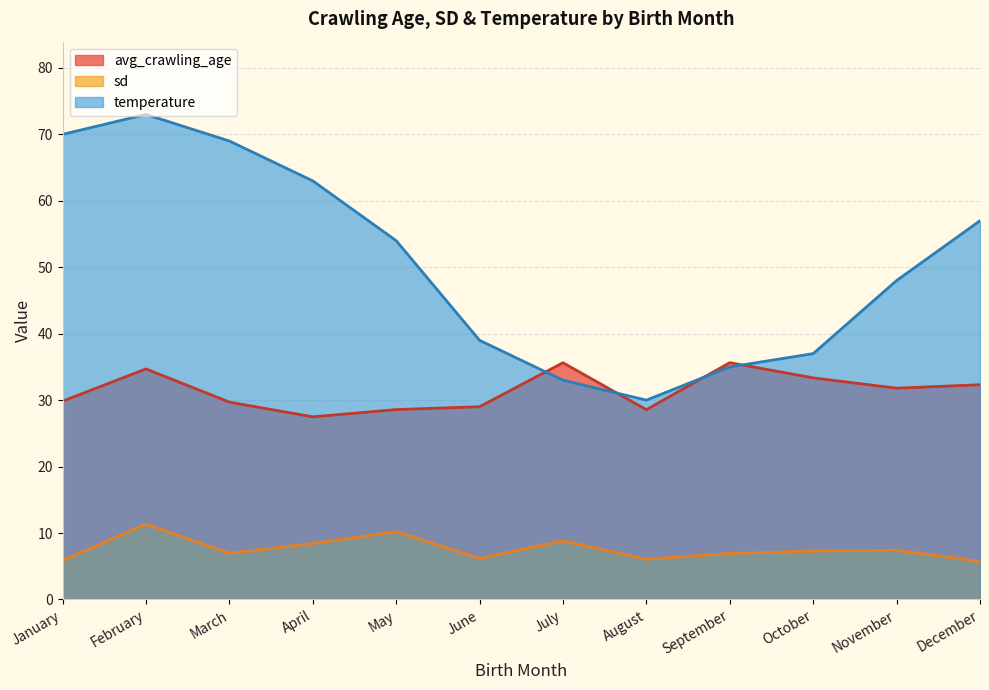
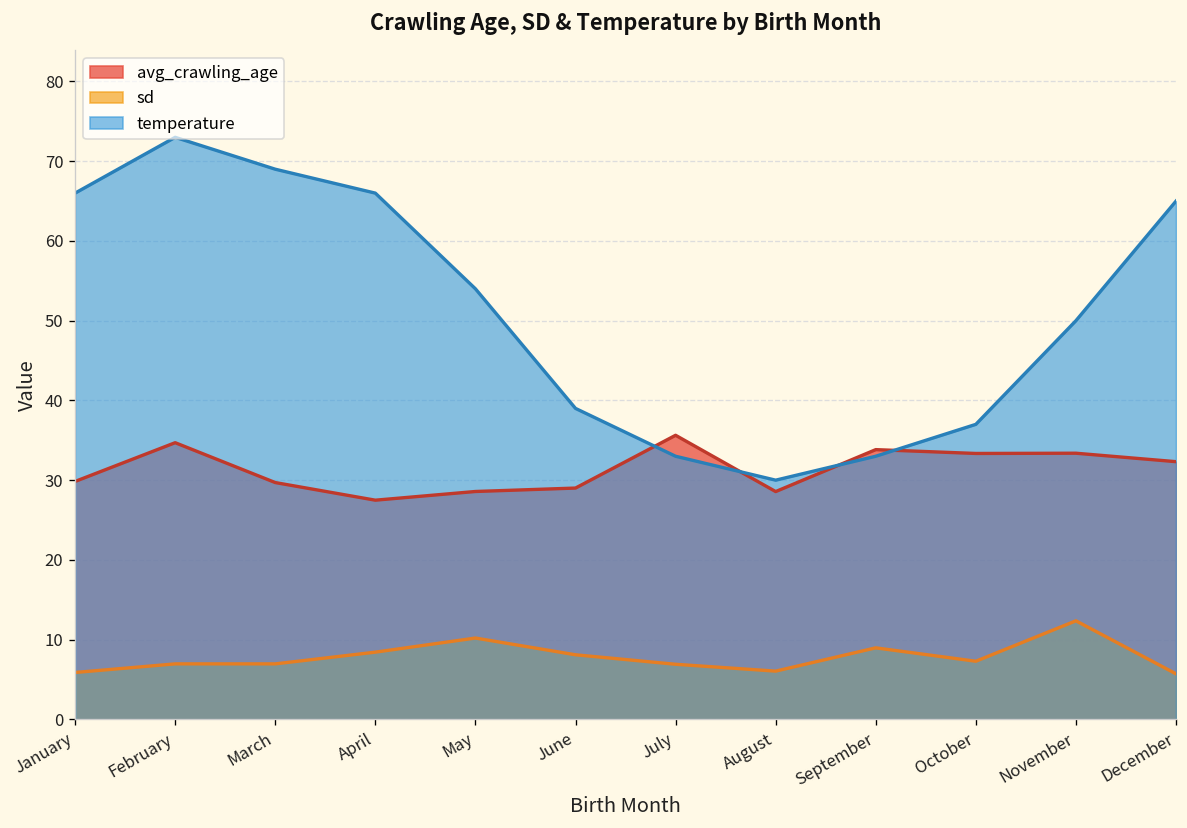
  {
    "avg_crawling_age": {
      "January": 30,
      "February": 35,
      "March": 30,
      "April": 27,
      "May": 29,
      "June": 29,
      "July": 36,
      "August": 29,
-     "September": 36,
+     "September": 34,
      "October": 33,
-     "November": 32,
+     "November": 33,
      "December": 32
    },
    "sd": {
      "January": 6,
-     "February": 11,
+     "February": 7,
      "March": 7,
      "April": 8,
      "May": 10,
-     "June": 6,
-     "July": 9,
+     "June": 8,
+     "July": 7,
      "August": 6,
-     "September": 7,
+     "September": 9,
      "October": 7,
-     "November": 7,
+     "November": 12,
      "December": 6
    },
    "temperature": {
-     "January": 70,
+     "January": 66,
      "March": 69,
-     "April": 63,
+     "April": 66,
      "May": 54,
      "June": 39,
      "July": 33,
      "August": 30,
-     "September": 35,
+     "September": 33,
      "October": 37,
-     "November": 48,
-     "December": 57
+     "November": 50,
+     "December": 65
    }
  }
